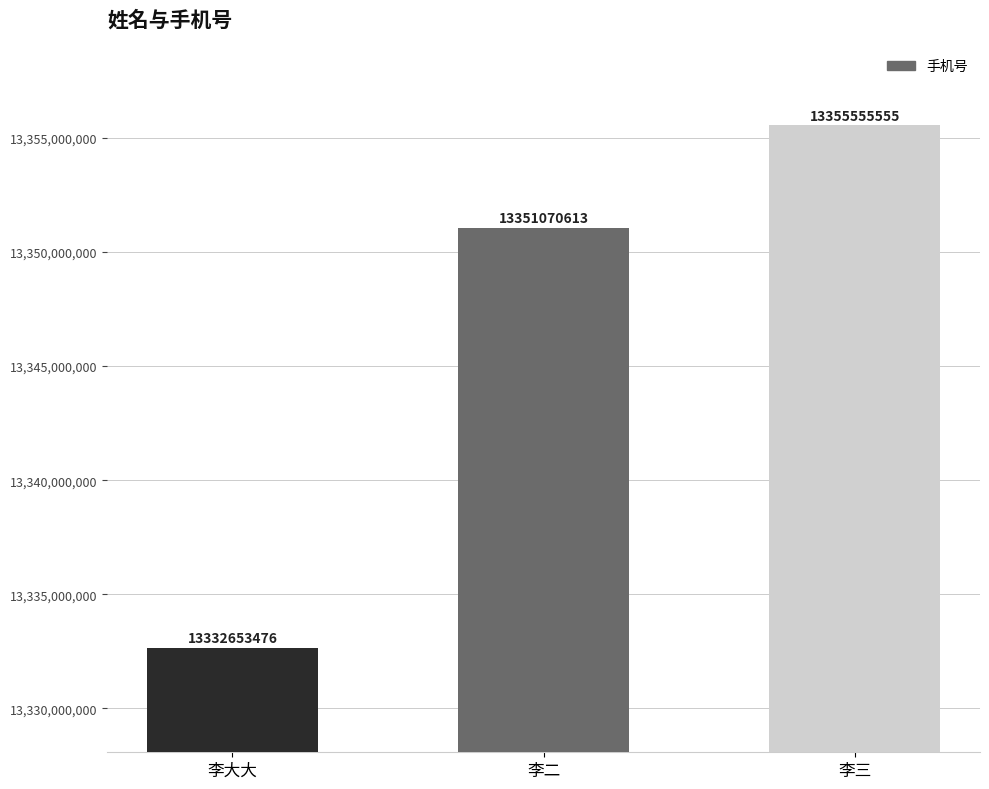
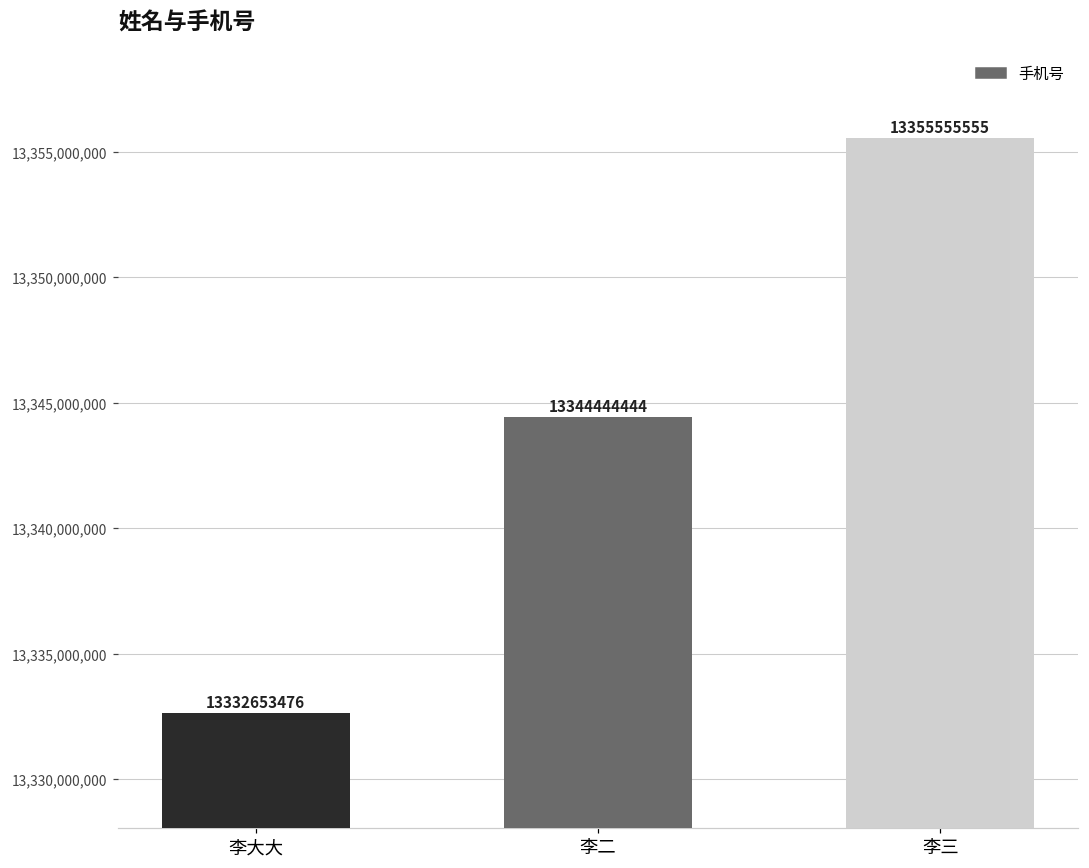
  {
    "李大大": 13332653476,
-   "李二": 13351070613,
+   "李二": 13344444444,
    "李三": 13355555555
  }
